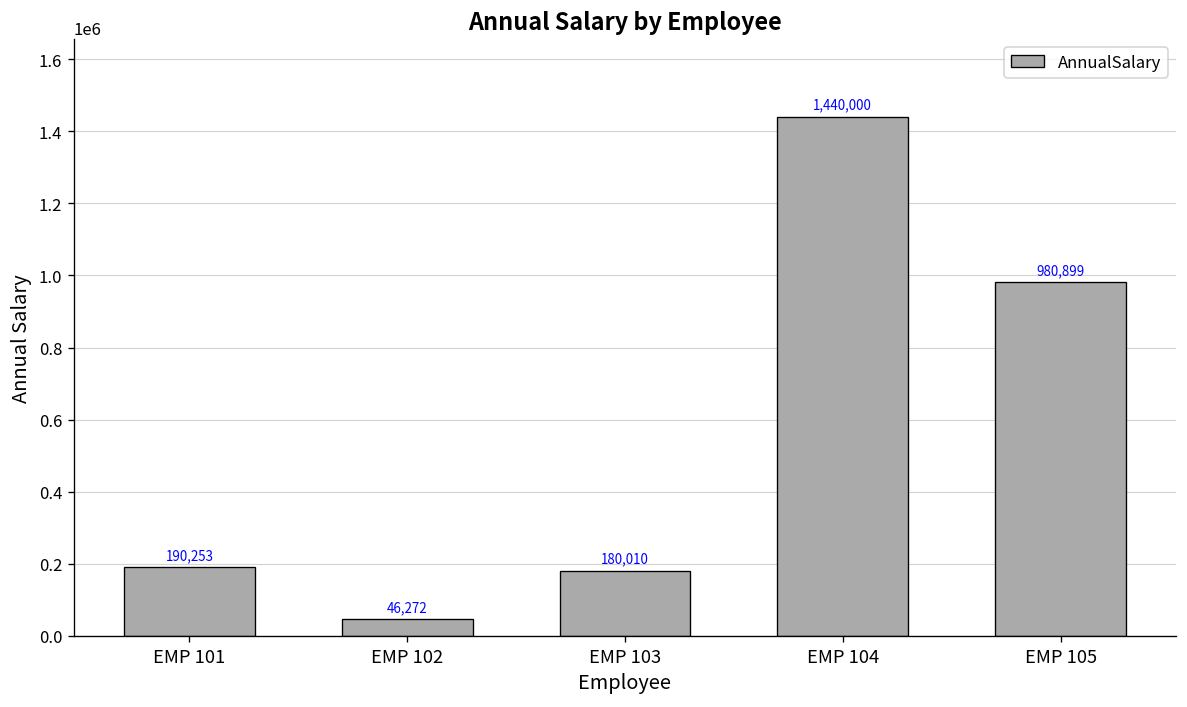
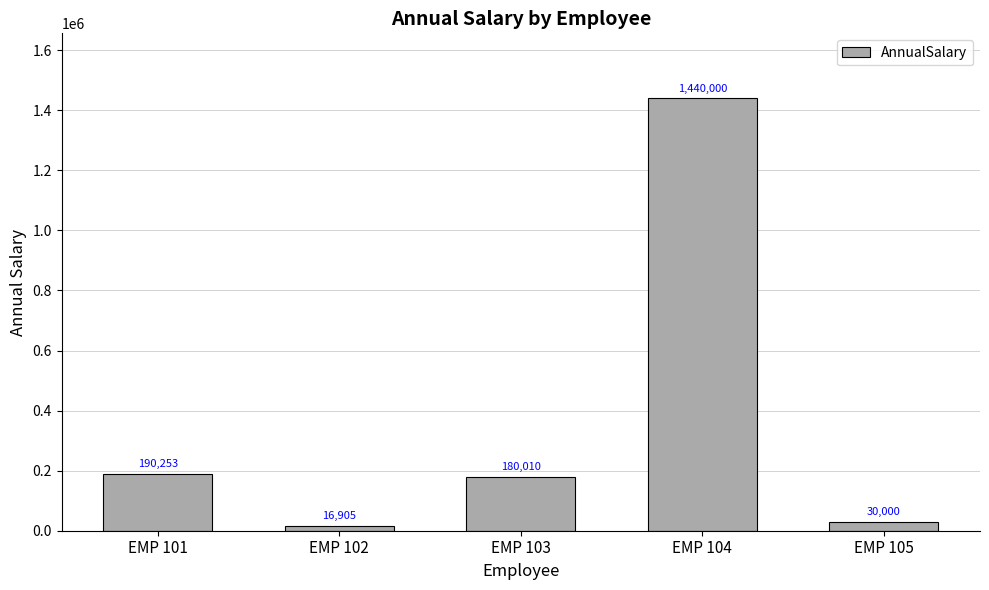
  {
    "EMP 101": "190,253",
-   "EMP 102": "46,272",
+   "EMP 102": "16,905",
    "EMP 103": "180,010",
    "EMP 104": "1,440,000",
-   "EMP 105": "980,899"
+   "EMP 105": "30,000"
  }
